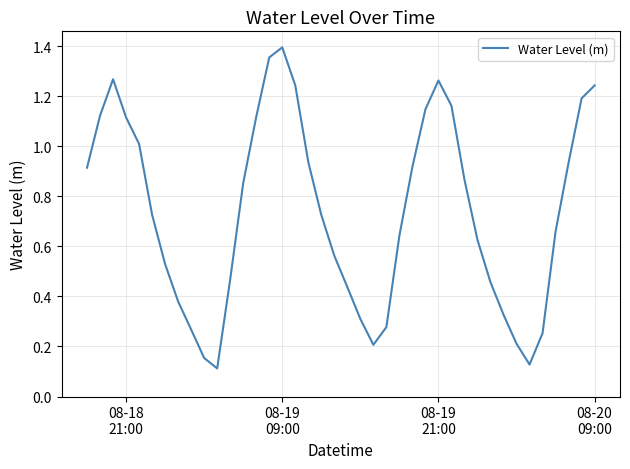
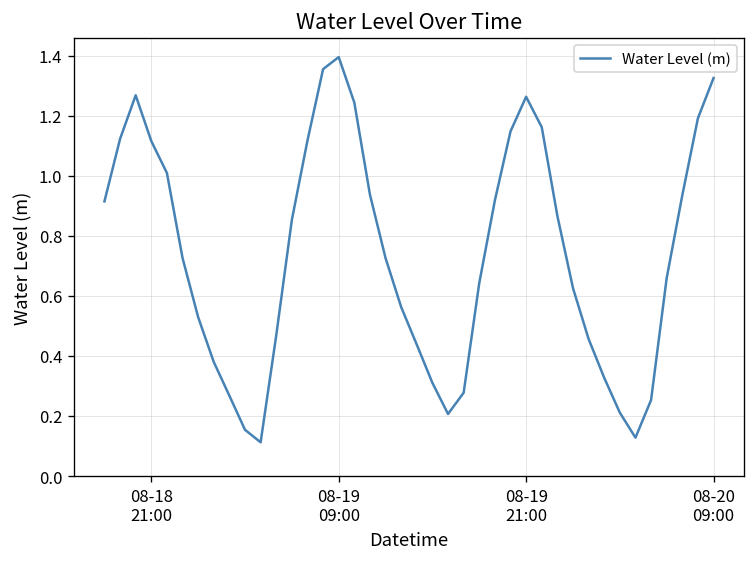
  {
    "08-18 21:00": 1.12,
    "08-19 09:00": 1.40,
    "08-19 21:00": 1.26,
-   "08-20 09:00": 1.24
+   "08-20 09:00": 1.33
  }
